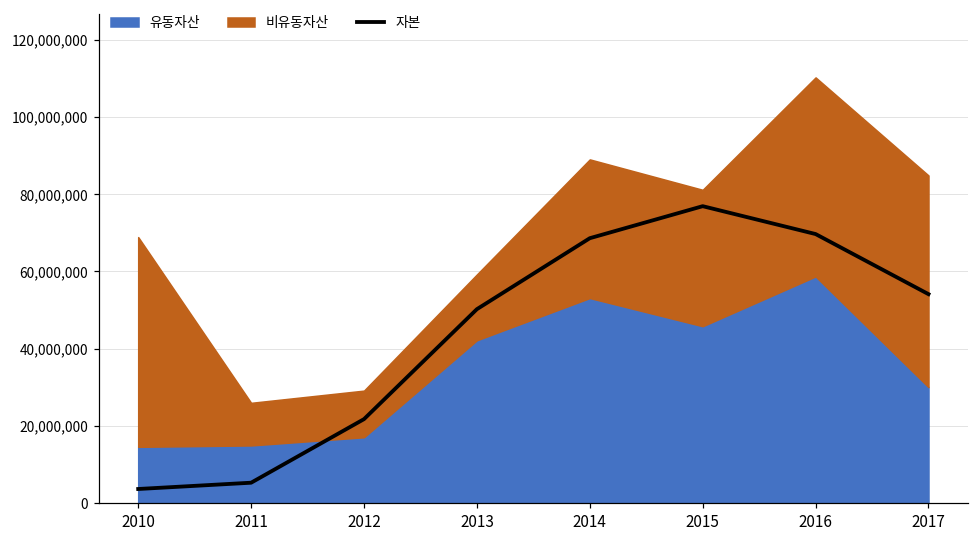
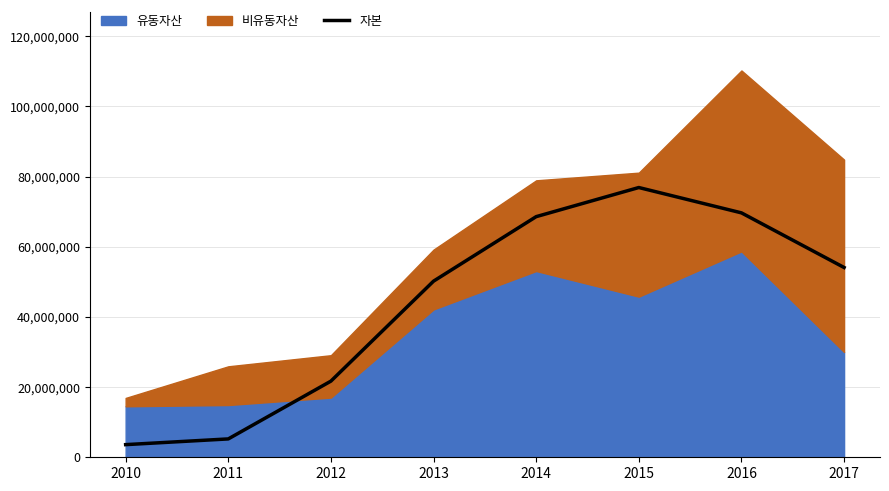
  {
    "유동자산": {
      "2010": "15,000,000",
      "2011": "15,000,000",
      "2012": "17,000,000",
      "2013": "42,000,000",
      "2014": "53,000,000",
      "2015": "46,000,000",
      "2016": "59,000,000",
      "2017": "30,000,000"
    },
    "비유동자산": {
-     "2010": "54,000,000",
+     "2010": "2,000,000",
      "2011": "11,000,000",
      "2012": "12,000,000",
      "2013": "17,000,000",
-     "2014": "36,000,000",
+     "2014": "26,000,000",
      "2015": "35,000,000",
      "2016": "52,000,000",
      "2017": "55,000,000"
    },
    "자본": {
      "2010": "4,000,000",
      "2011": "5,000,000",
      "2012": "22,000,000",
      "2013": "50,000,000",
      "2014": "69,000,000",
      "2015": "77,000,000",
      "2016": "70,000,000",
      "2017": "54,000,000"
    }
  }
